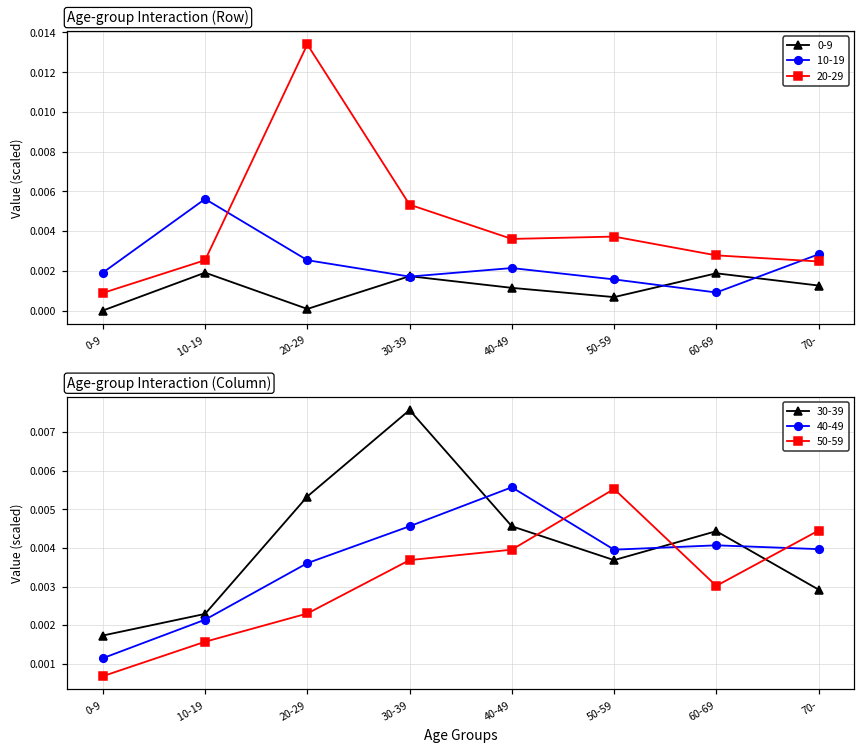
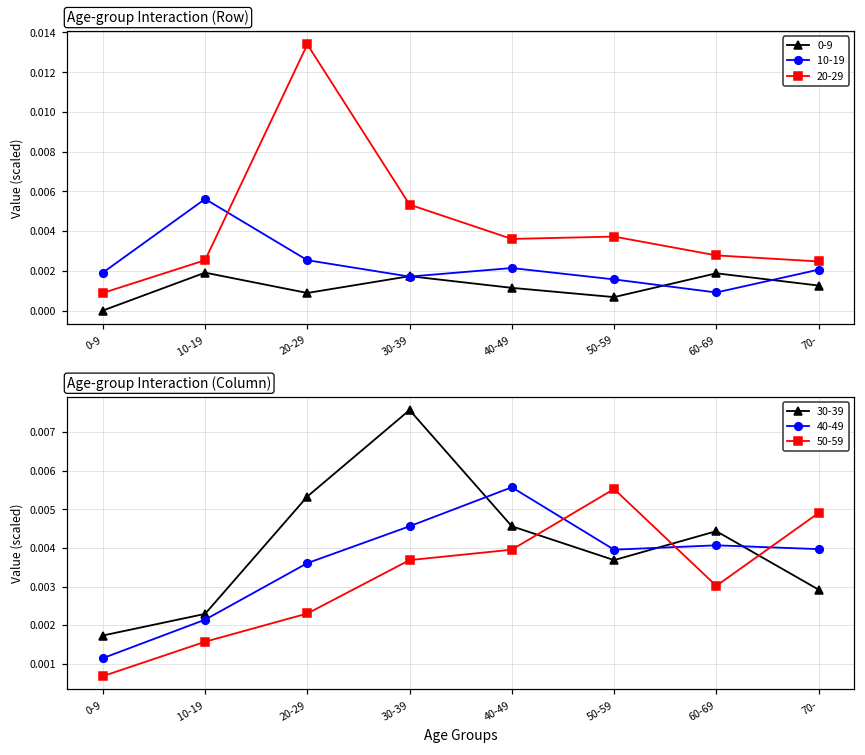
  {
    "Age-group Interaction (Row)": {
      "0-9": {
        "0-9": 0.0000,
        "10-19": 0.0019,
-       "20-29": 0.0001,
+       "20-29": 0.0009,
        "40-49": 0.0011,
        "50-59": 0.0007,
        "60-69": 0.0019,
        "70-": 0.0013
      },
      "10-19": {
        "0-9": 0.0019,
        "10-19": 0.0056,
        "20-29": 0.0025,
        "40-49": 0.0021,
        "50-59": 0.0016,
        "60-69": 0.0009,
-       "70-": 0.0028
+       "70-": 0.0021
      },
      "20-29": {
        "0-9": 0.0009,
        "10-19": 0.0025,
        "20-29": 0.0134,
        "30-39": 0.0053,
        "40-49": 0.0036,
        "50-59": 0.0037,
        "60-69": 0.0028,
        "70-": 0.0025
      }
    },
    "Age-group Interaction (Column)": {
      "30-39": {
        "0-9": 0.0017,
        "10-19": 0.0023,
        "20-29": 0.0053,
        "30-39": 0.0076,
        "40-49": 0.0046,
        "50-59": 0.0037,
        "60-69": 0.0044,
        "70-": 0.0029
      },
      "40-49": {
        "0-9": 0.0011,
        "10-19": 0.0021,
        "20-29": 0.0036,
        "30-39": 0.0046,
        "40-49": 0.0056,
        "50-59": 0.0040,
        "60-69": 0.0041,
        "70-": 0.0040
      },
      "50-59": {
        "0-9": 0.0007,
        "10-19": 0.0016,
        "20-29": 0.0023,
        "30-39": 0.0037,
        "40-49": 0.0040,
        "50-59": 0.0055,
        "60-69": 0.0030,
-       "70-": 0.0044
+       "70-": 0.0049
      }
    }
  }
